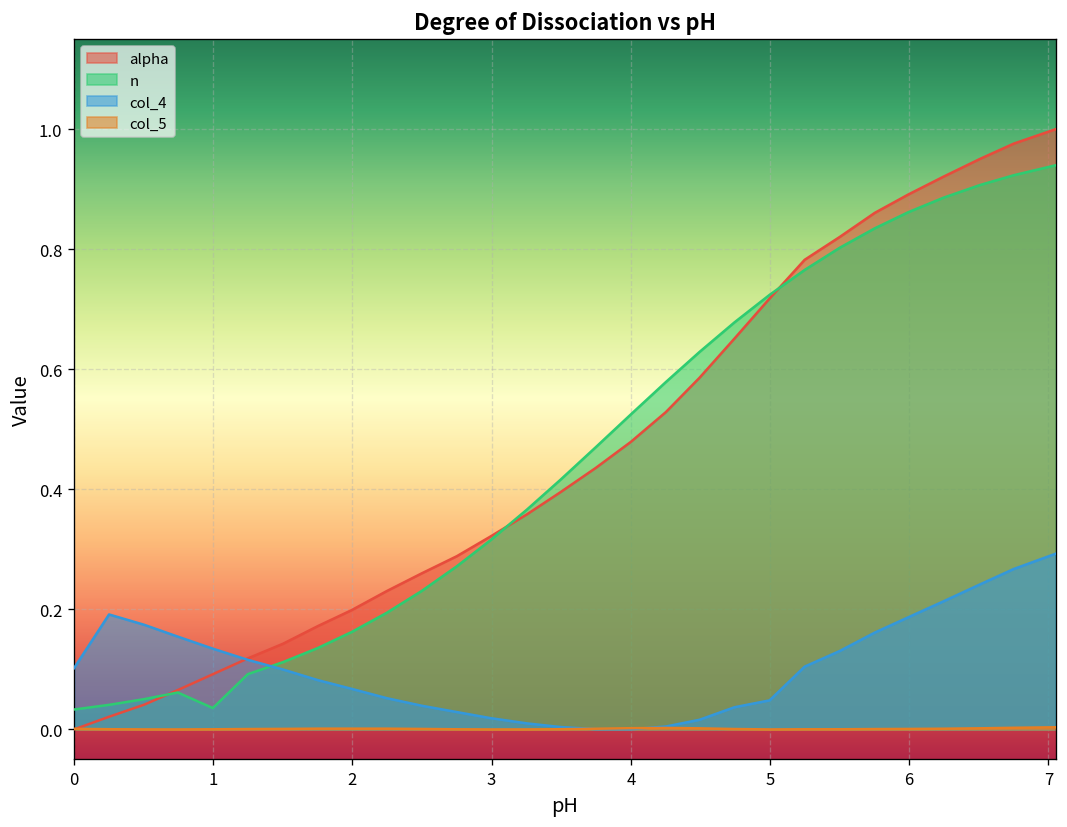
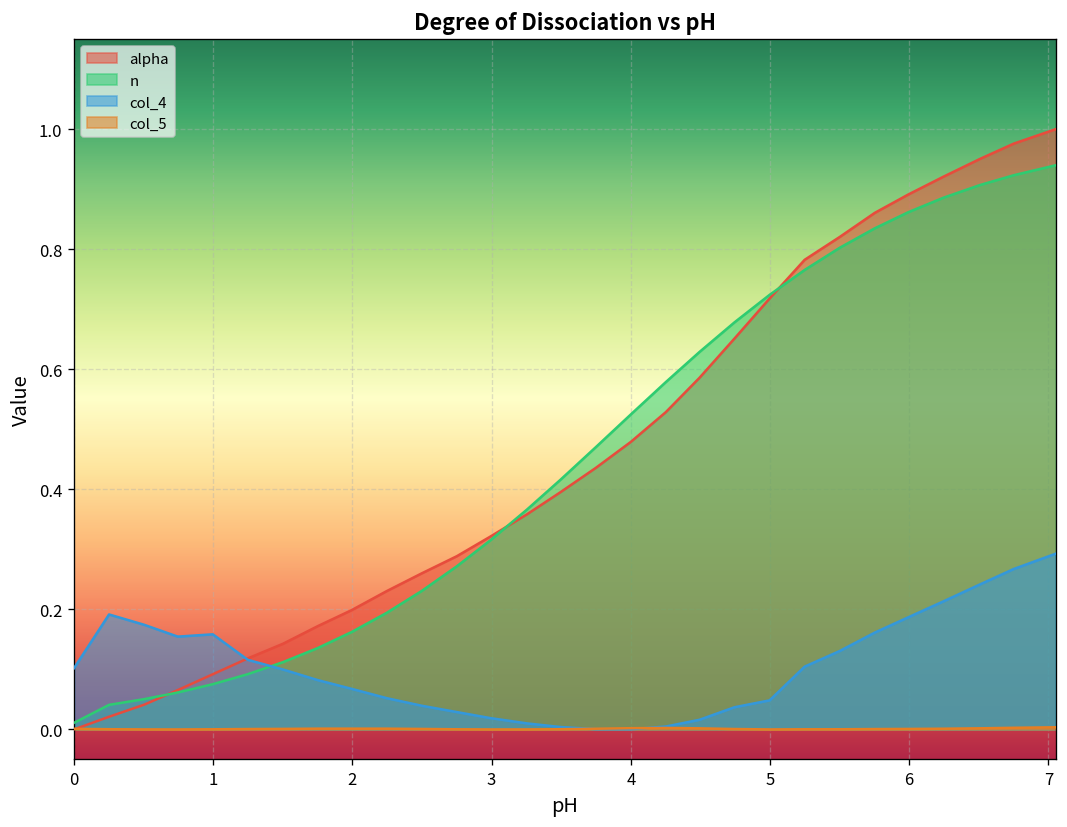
  {
    "n": {
-     "0": 0.03,
-     "1": 0.04,
+     "0": 0.01,
+     "1": 0.08,
      "4": 0.52,
      "5": 0.72
    },
    "col_4": {
      "0": 0.10,
-     "1": 0.13,
+     "1": 0.16,
      "5": 0.05
    }
  }
